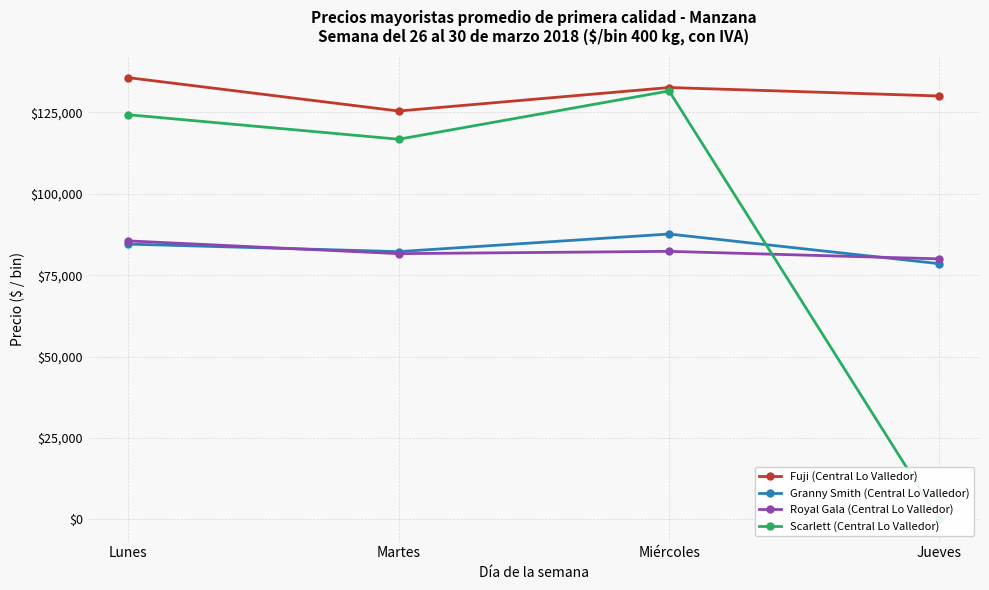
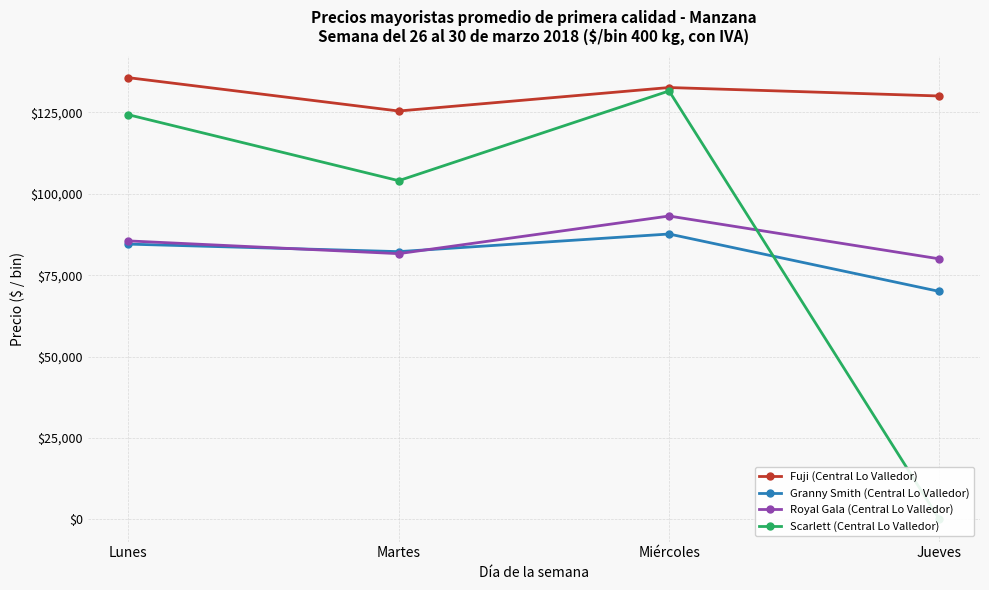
  {
    "Fuji (Central Lo Valledor)": {
      "Lunes": "$136,000",
      "Martes": "$125,000",
      "Miércoles": "$133,000",
      "Jueves": "$130,000"
    },
    "Granny Smith (Central Lo Valledor)": {
      "Lunes": "$85,000",
      "Miércoles": "$88,000",
-     "Jueves": "$79,000"
+     "Jueves": "$70,000"
    },
    "Royal Gala (Central Lo Valledor)": {
      "Lunes": "$86,000",
-     "Miércoles": "$82,000",
+     "Miércoles": "$93,000",
      "Jueves": "$80,000"
    },
    "Scarlett (Central Lo Valledor)": {
      "Lunes": "$124,000",
-     "Martes": "$117,000",
+     "Martes": "$104,000",
      "Miércoles": "$132,000"
    }
  }
